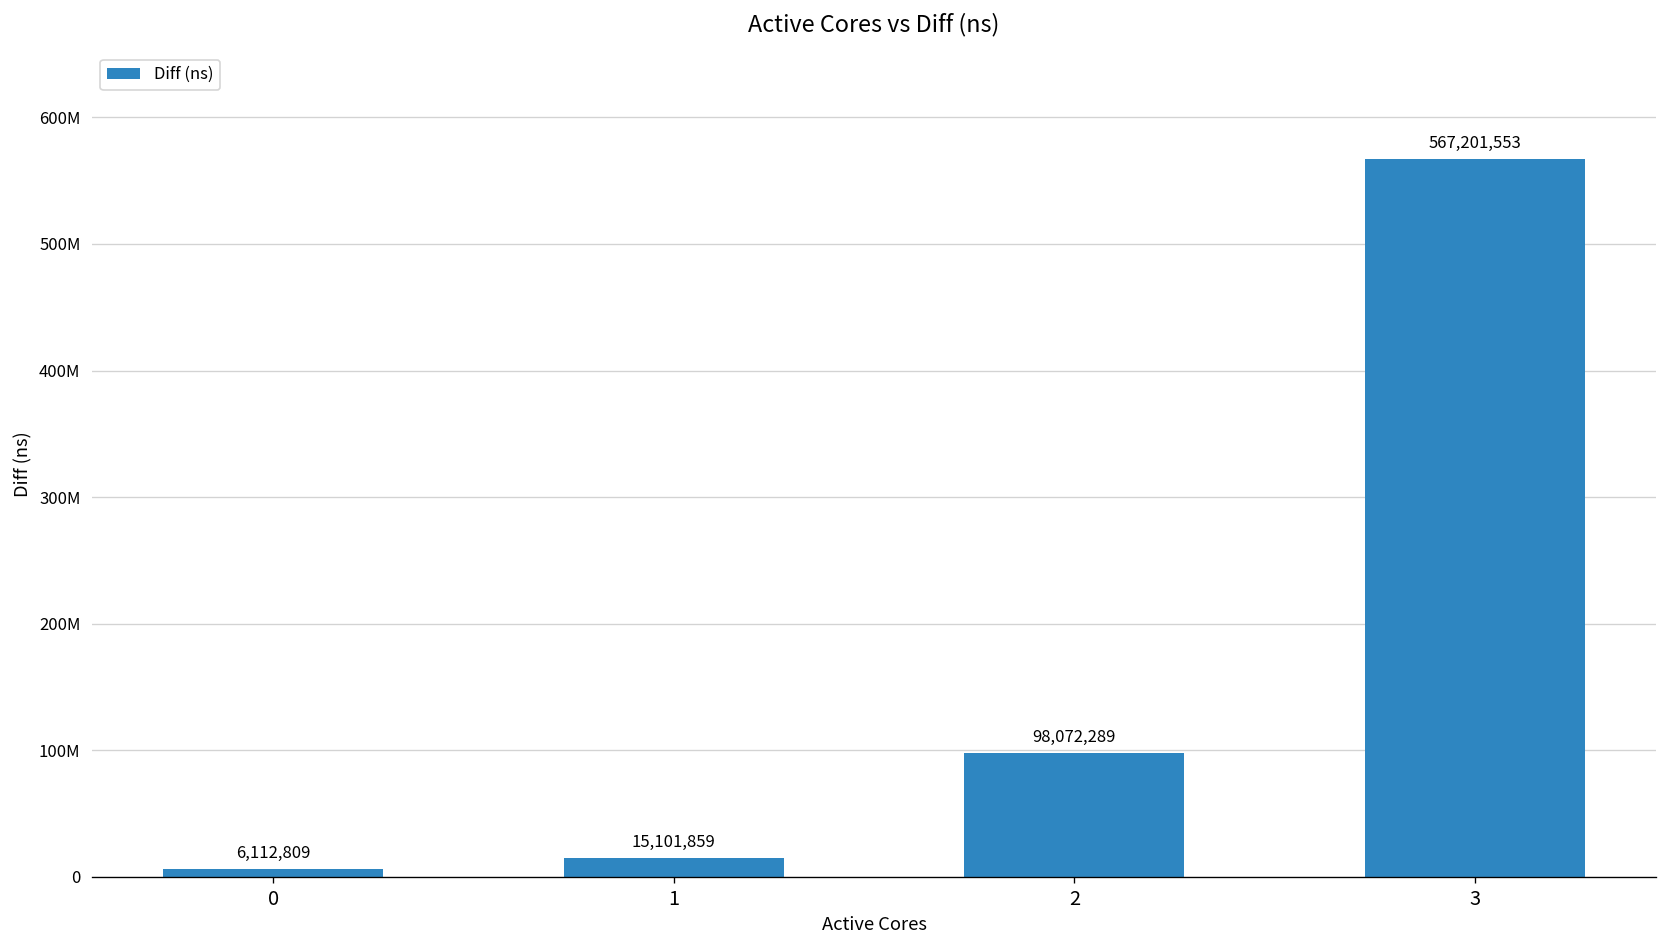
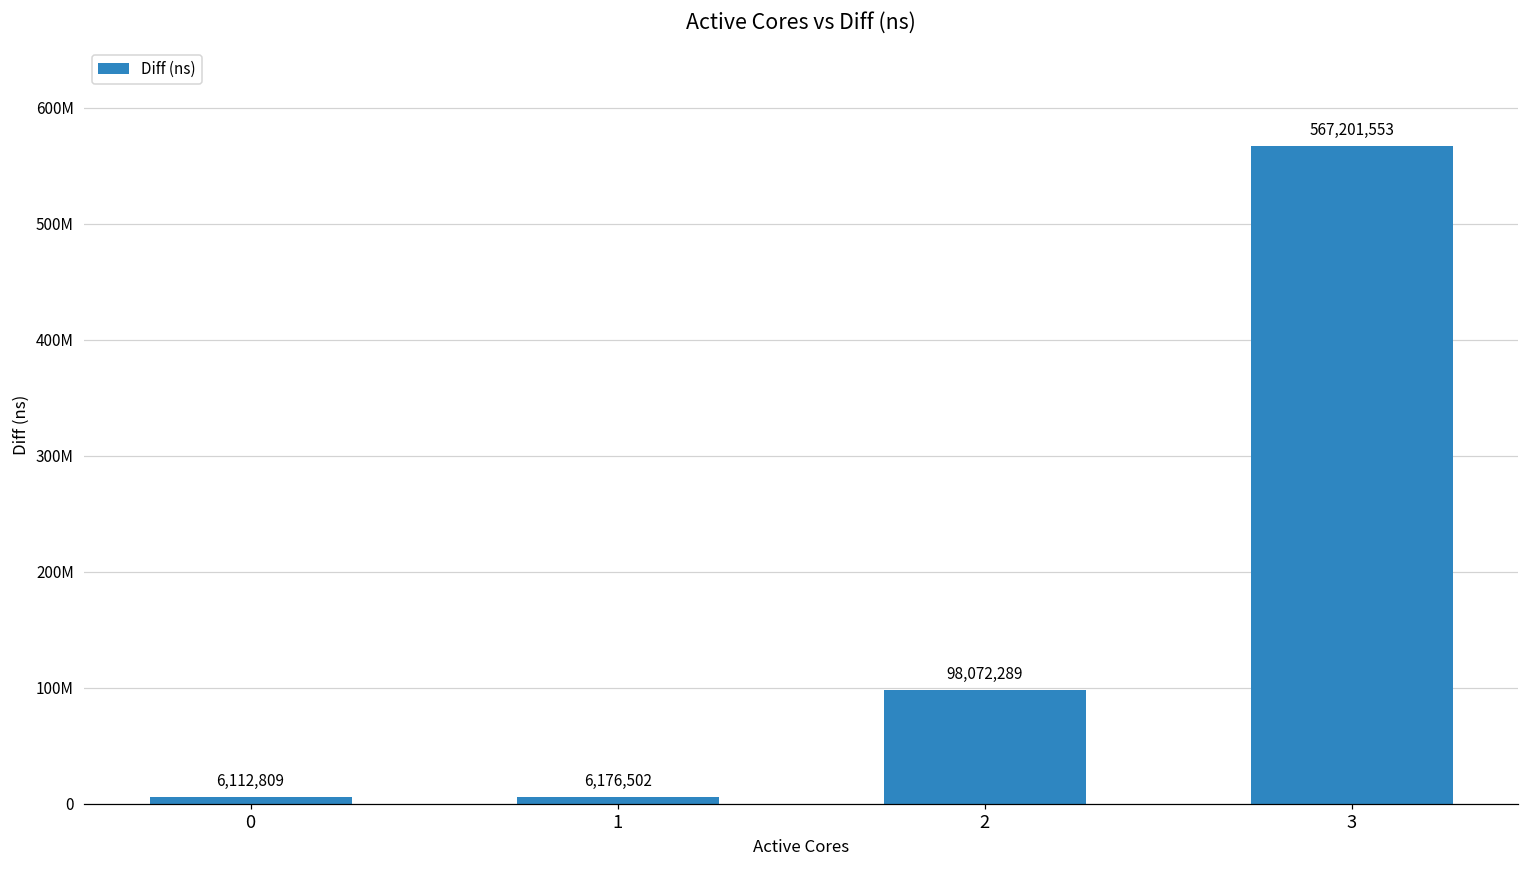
  {
    "0": "6,112,809",
-   "1": "15,101,859",
+   "1": "6,176,502",
    "2": "98,072,289",
    "3": "567,201,553"
  }
